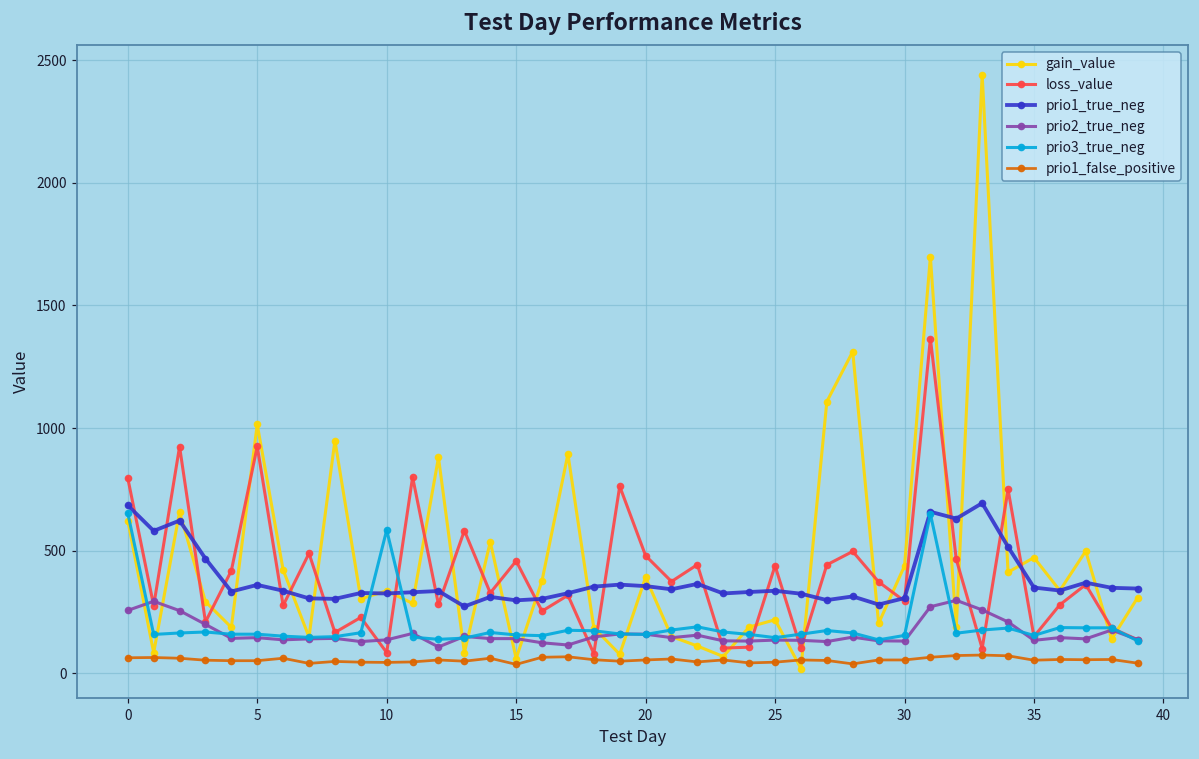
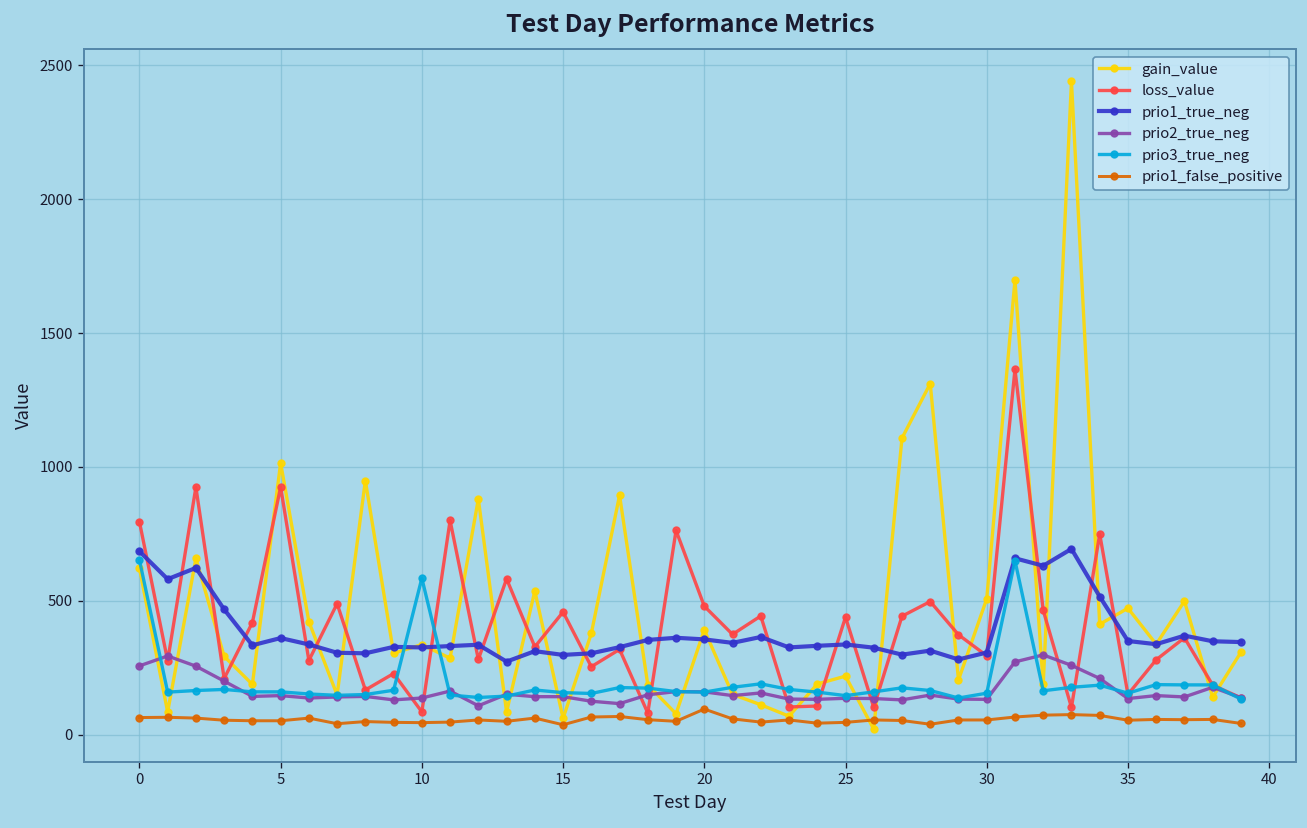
  {
    "gain_value": {
      "0": 620,
      "5": 1010,
      "15": 60,
      "20": 390,
      "25": 220,
-     "30": 440,
+     "30": 510,
      "35": 470
    },
    "loss_value": {
      "0": 800,
      "5": 930,
      "10": 90,
      "15": 460,
      "20": 480,
      "25": 440,
      "30": 290
    },
    "prio1_true_neg": {
      "0": 690,
      "5": 360,
      "15": 300,
      "20": 360,
      "25": 340,
      "30": 310,
      "35": 350
    },
    "prio2_true_neg": {
      "0": 260,
      "5": 150,
      "10": 140,
      "15": 140,
      "30": 130,
      "35": 140
    },
    "prio3_true_neg": {
      "0": 650,
      "5": 160,
      "10": 580,
      "15": 160,
      "30": 160
    },
    "prio1_false_positive": {
      "0": 60,
      "5": 50,
      "10": 50,
      "15": 40,
-     "20": 60,
+     "20": 100,
      "25": 50,
      "30": 60,
      "35": 50
    }
  }
